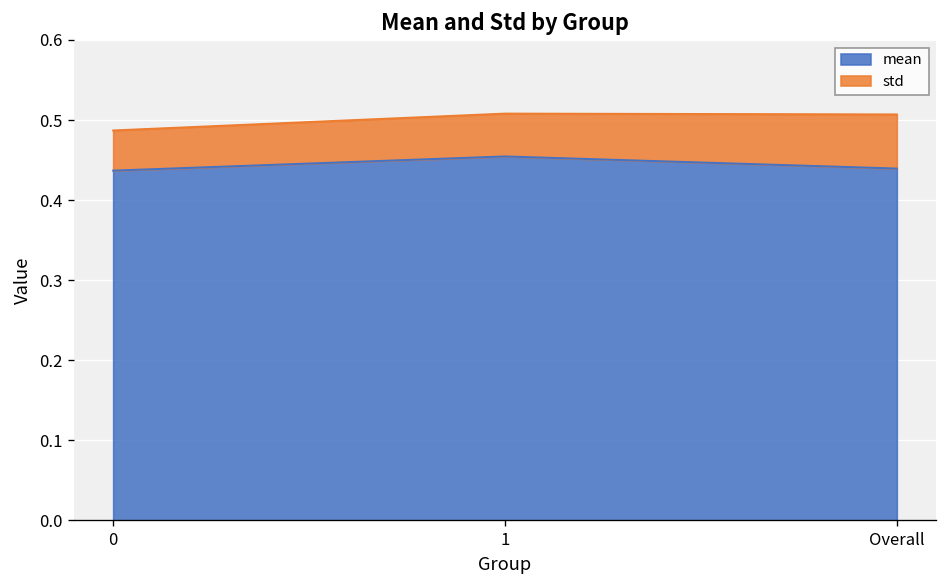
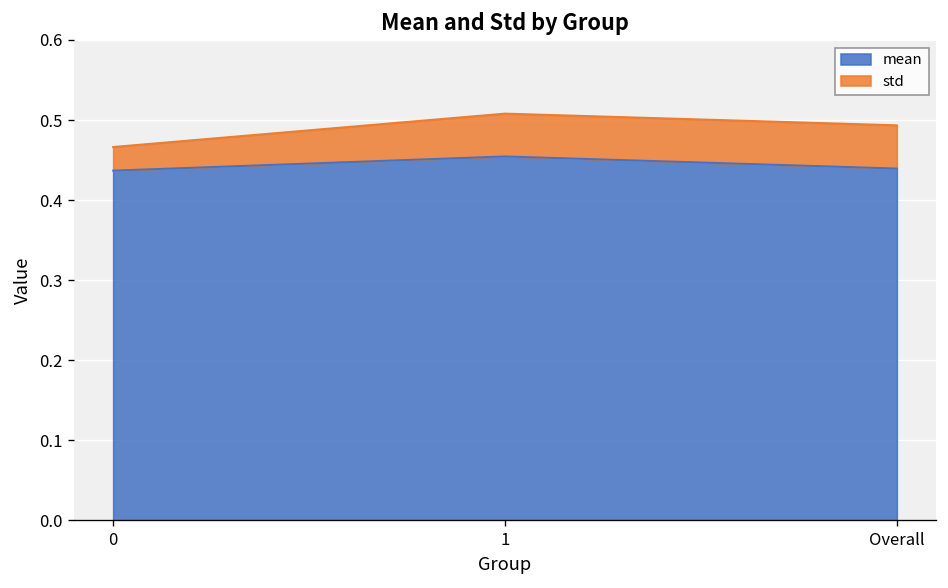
  {
    "mean": {
      "0": 0.44,
      "1": 0.45,
      "Overall": 0.44
    },
    "std": {
-     "0": 0.05,
+     "0": 0.03,
      "1": 0.05,
-     "Overall": 0.07
+     "Overall": 0.05
    }
  }
